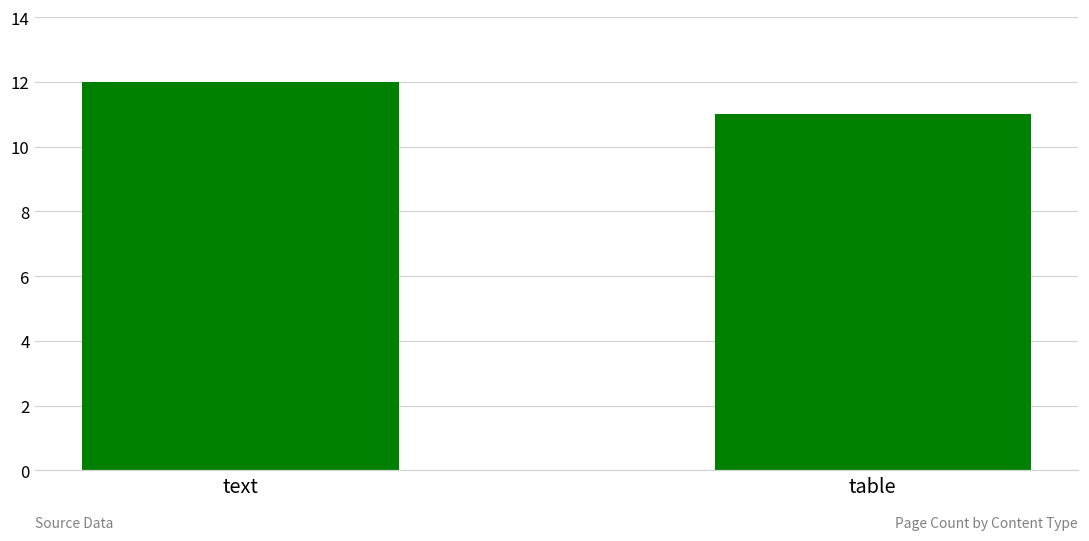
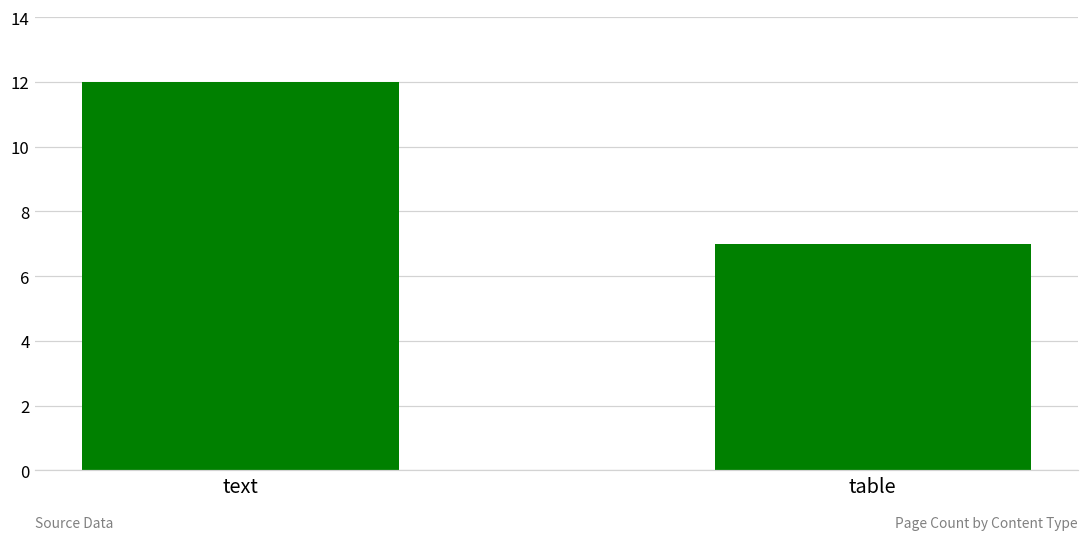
  {
    "text": 12,
-   "table": 11
+   "table": 7
  }
